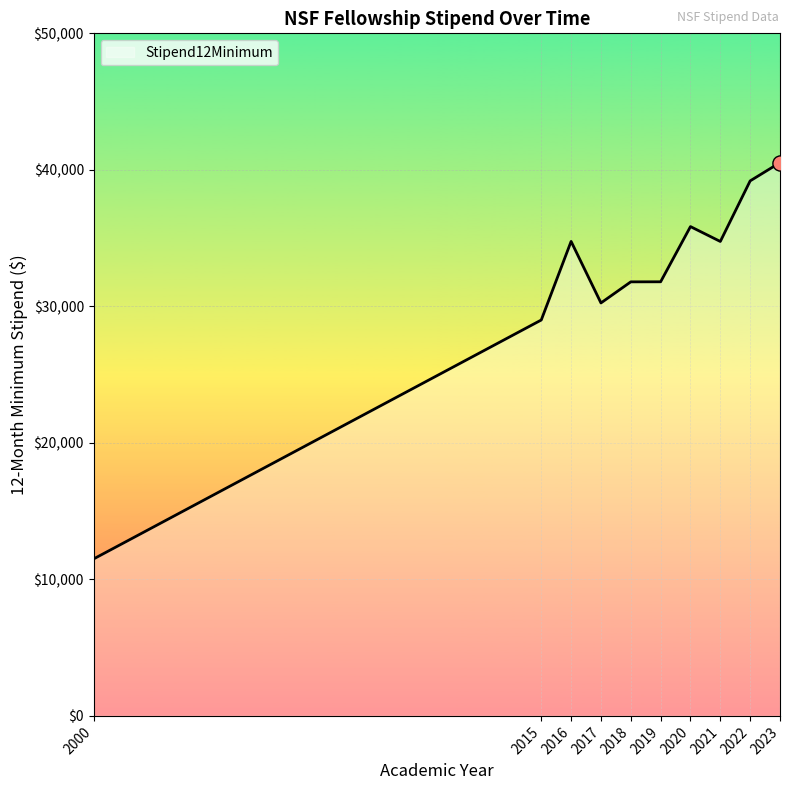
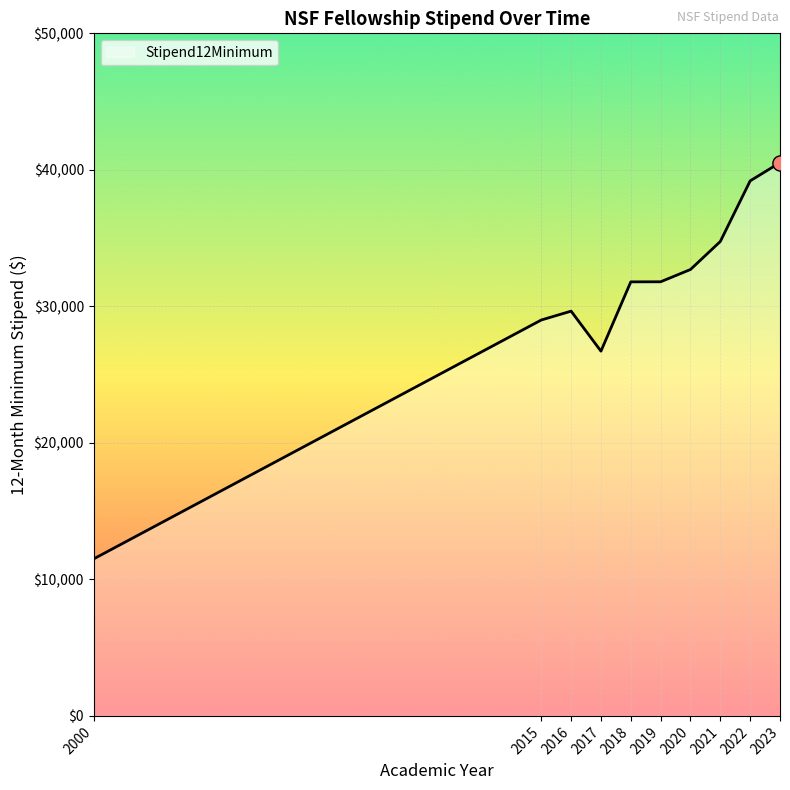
  {
    "Stipend12Minimum": {
      "2000": "$11,500",
      "2015": "$29,000",
-     "2016": "$34,800",
-     "2017": "$30,300",
+     "2016": "$29,700",
+     "2017": "$26,700",
      "2018": "$31,800",
      "2019": "$31,800",
-     "2020": "$35,800",
+     "2020": "$32,700",
      "2021": "$34,800",
      "2022": "$39,200"
    }
  }
